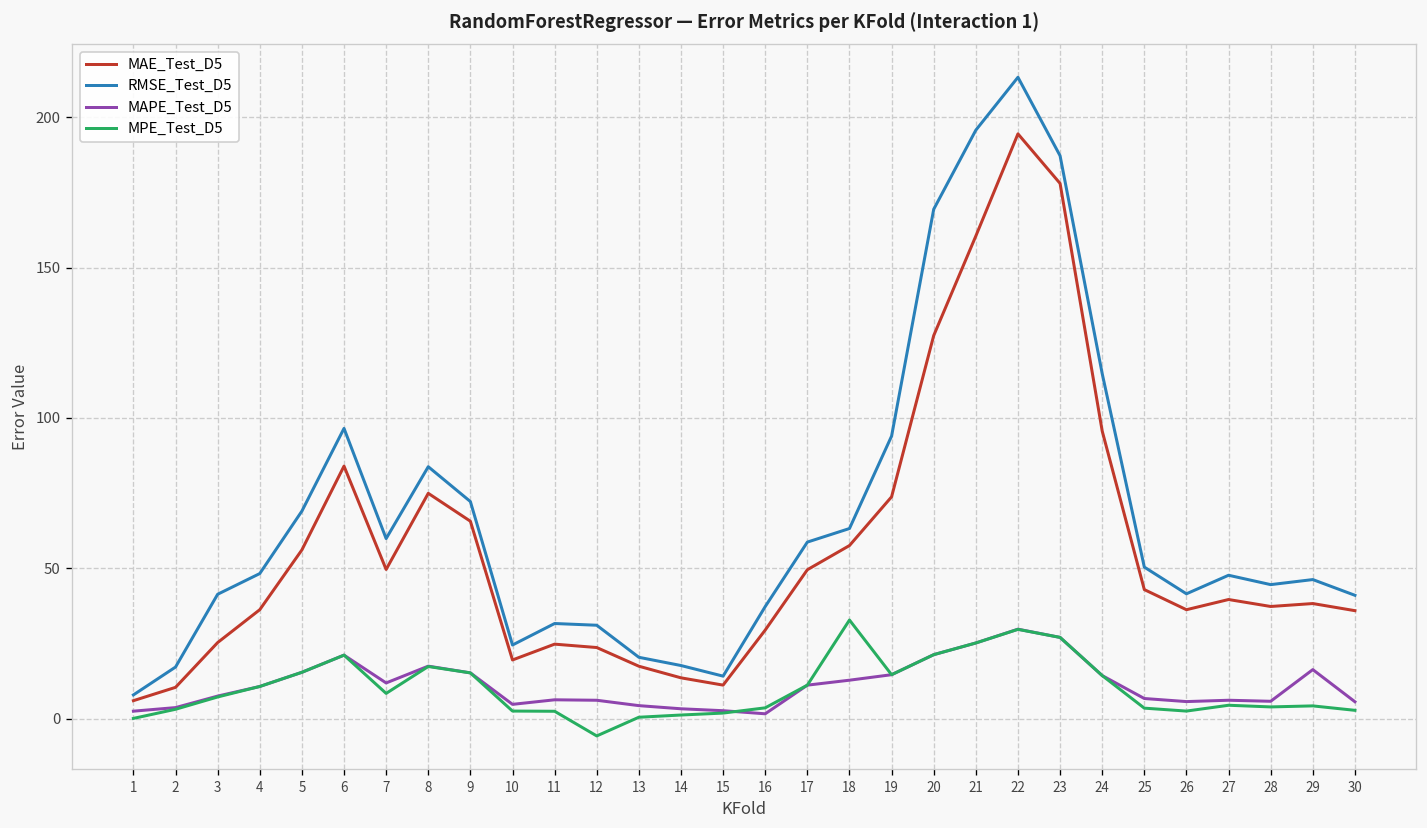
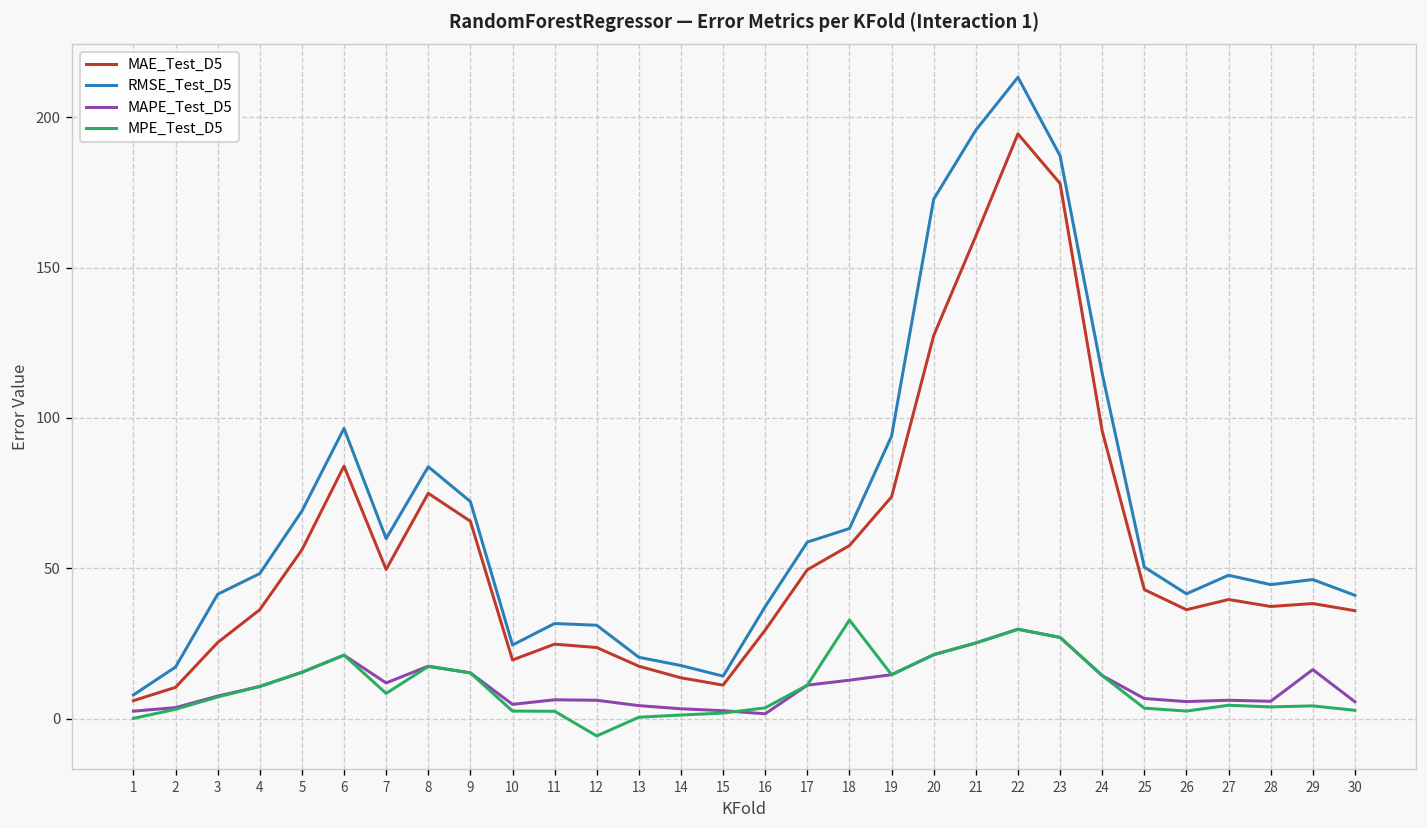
  {
    "MAE_Test_D5": {
      "1": 6,
      "2": 10,
      "3": 25,
      "4": 36,
      "5": 56,
      "6": 84,
      "7": 50,
      "8": 75,
      "9": 66,
      "10": 20,
      "11": 25,
      "12": 24,
      "13": 17,
      "14": 14,
      "15": 11,
      "16": 29,
      "17": 50,
      "18": 58,
      "19": 74,
      "20": 127,
      "21": 161,
      "22": 194,
      "23": 178,
      "24": 96,
      "25": 43,
      "26": 36,
      "27": 40,
      "28": 37,
      "29": 38,
      "30": 36
    },
    "RMSE_Test_D5": {
      "1": 8,
      "2": 17,
      "3": 41,
      "4": 48,
      "5": 69,
      "6": 97,
      "7": 60,
      "8": 84,
      "9": 72,
      "10": 24,
      "11": 32,
      "12": 31,
      "13": 20,
      "14": 18,
      "15": 14,
      "16": 37,
      "17": 59,
      "18": 63,
      "19": 94,
-     "20": 169,
+     "20": 173,
      "21": 196,
      "22": 213,
      "23": 187,
      "24": 115,
      "25": 50,
      "26": 42,
      "27": 48,
      "28": 45,
      "29": 46,
      "30": 41
    },
    "MAPE_Test_D5": {
      "1": 2,
      "7": 12,
      "10": 5,
      "11": 6,
      "12": 6,
      "13": 4,
      "14": 3,
      "16": 2,
      "18": 13,
      "25": 7,
      "26": 6,
      "27": 6,
      "28": 6,
      "29": 16,
      "30": 6
    },
    "MPE_Test_D5": {
      "1": 0,
      "7": 8,
      "10": 3,
      "11": 2,
      "12": -6,
      "13": 0,
      "14": 1,
      "16": 4,
      "18": 33,
      "25": 3,
      "26": 3,
      "27": 4,
      "28": 4,
      "29": 4,
      "30": 3
    }
  }
